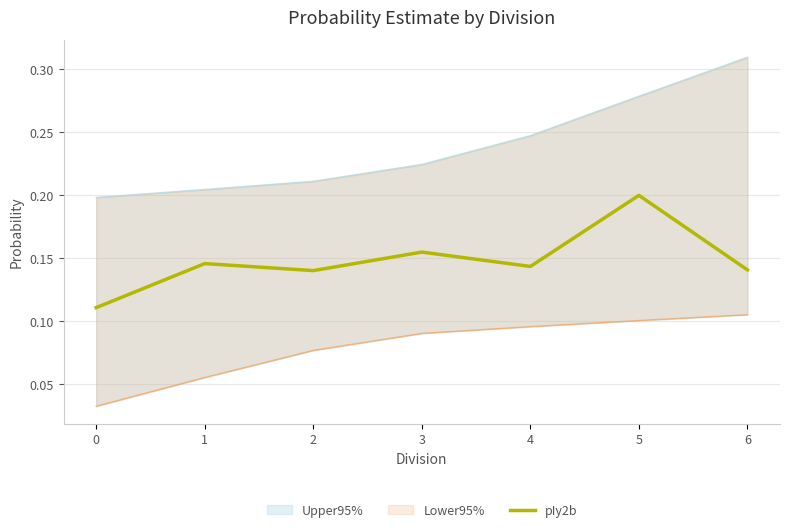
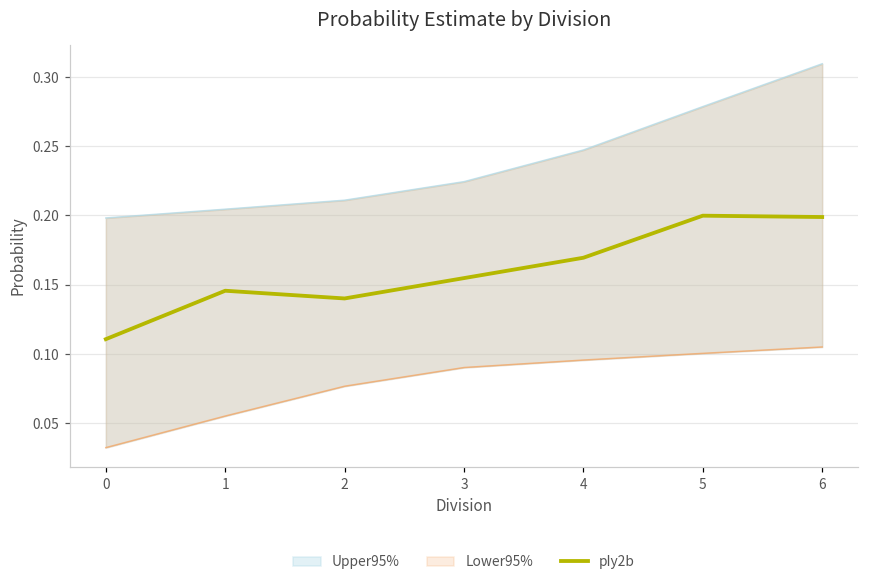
  {
    "pIy2b": {
      "0": 0.111,
      "1": 0.146,
      "2": 0.140,
      "3": 0.155,
-     "4": 0.143,
+     "4": 0.169,
      "5": 0.200,
-     "6": 0.141
+     "6": 0.199
    }
  }
